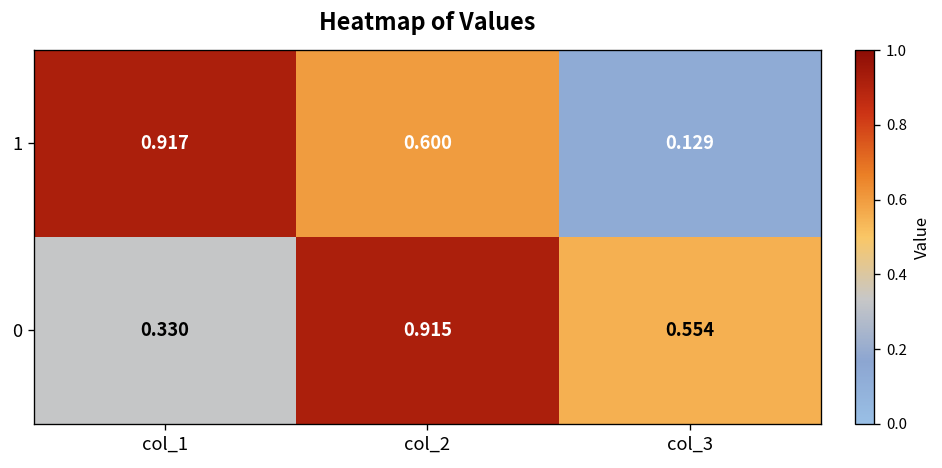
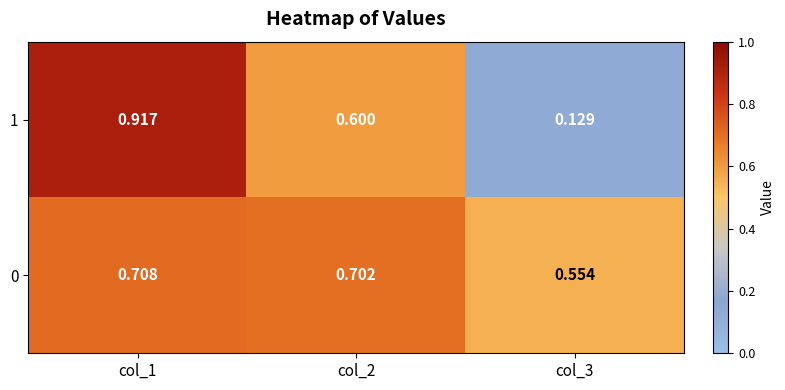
  {
    "1": {
      "col_1": 0.917,
      "col_2": 0.600,
      "col_3": 0.129
    },
    "0": {
-     "col_1": 0.330,
-     "col_2": 0.915,
+     "col_1": 0.708,
+     "col_2": 0.702,
      "col_3": 0.554
    }
  }
